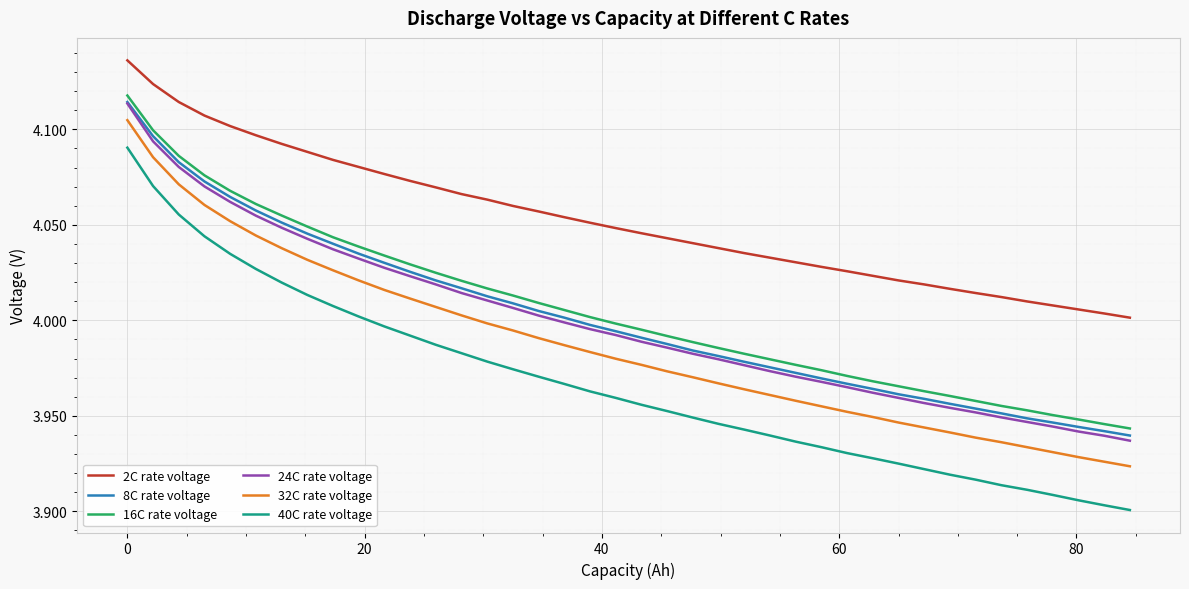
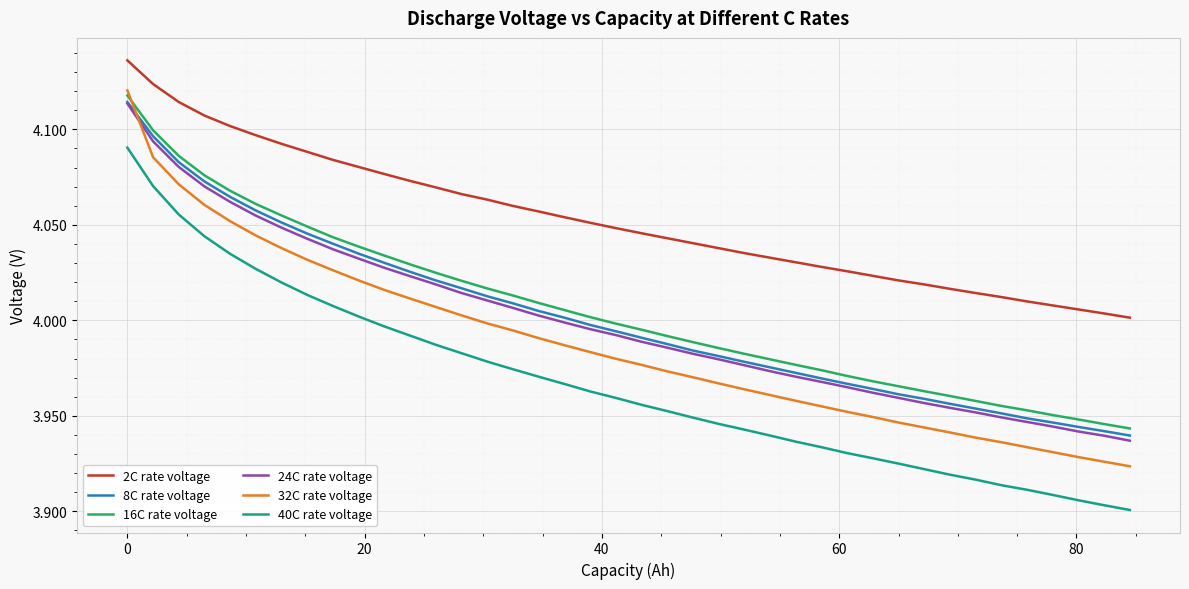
  {
    "2C rate voltage": {
      "0": 4.136
    },
    "32C rate voltage": {
-     "0": 4.105
+     "0": 4.120
    }
  }
